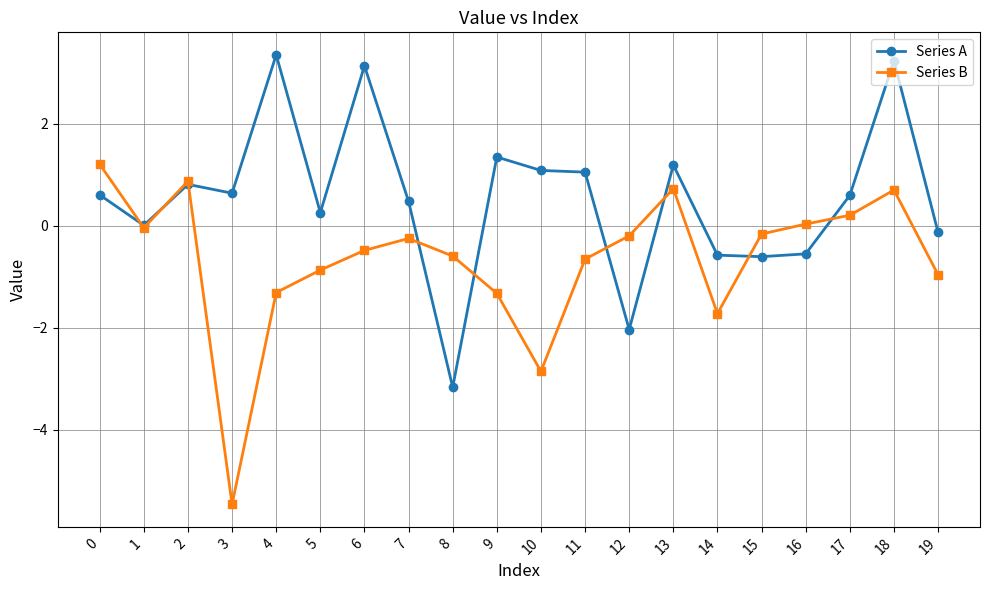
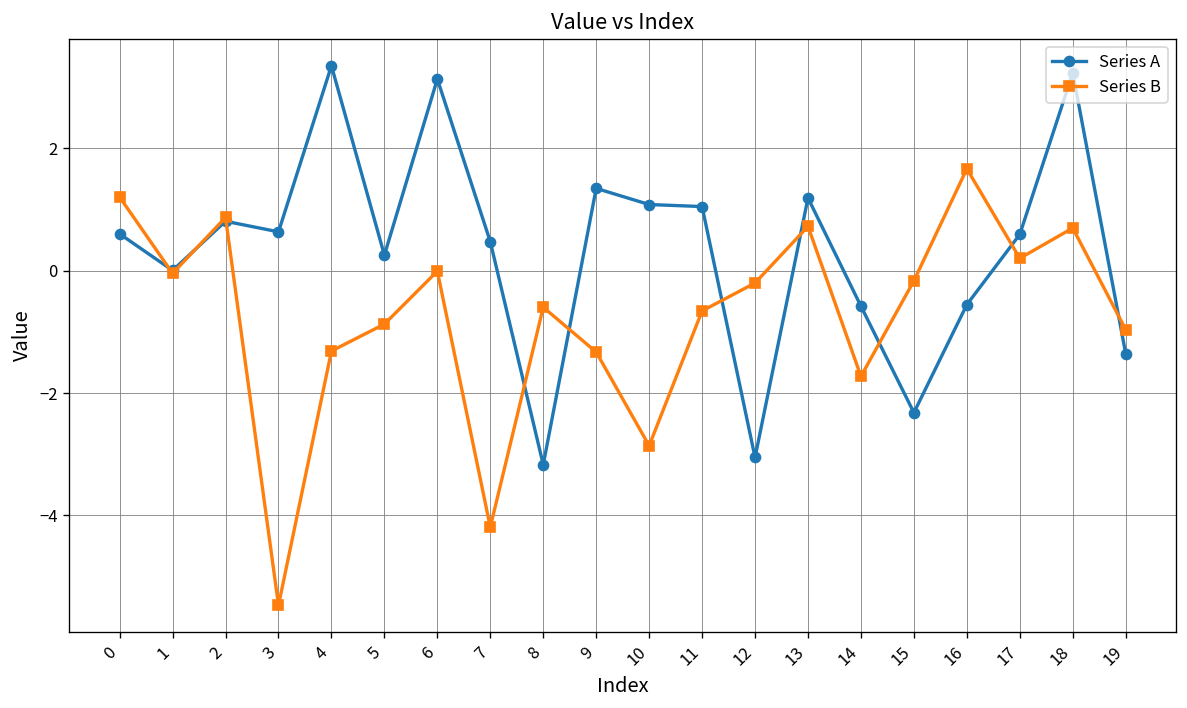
  {
    "Series A": {
      "0": 0.6,
      "2": 0.8,
      "3": 0.6,
      "4": 3.3,
      "5": 0.3,
      "6": 3.1,
      "7": 0.5,
      "8": -3.2,
      "9": 1.3,
      "10": 1.1,
      "11": 1.0,
-     "12": -2.0,
+     "12": -3.1,
      "13": 1.2,
      "14": -0.6,
-     "15": -0.6,
+     "15": -2.3,
      "16": -0.6,
      "17": 0.6,
-     "19": -0.1
+     "19": -1.4
    },
    "Series B": {
      "0": 1.2,
      "2": 0.9,
      "3": -5.5,
      "4": -1.3,
      "5": -0.9,
-     "6": -0.5,
-     "7": -0.3,
+     "6": 0.0,
+     "7": -4.2,
      "8": -0.6,
      "9": -1.3,
      "10": -2.9,
      "11": -0.7,
      "12": -0.2,
      "13": 0.7,
      "14": -1.7,
      "15": -0.2,
-     "16": 0.0,
+     "16": 1.7,
      "17": 0.2,
      "18": 0.7,
      "19": -1.0
    }
  }
